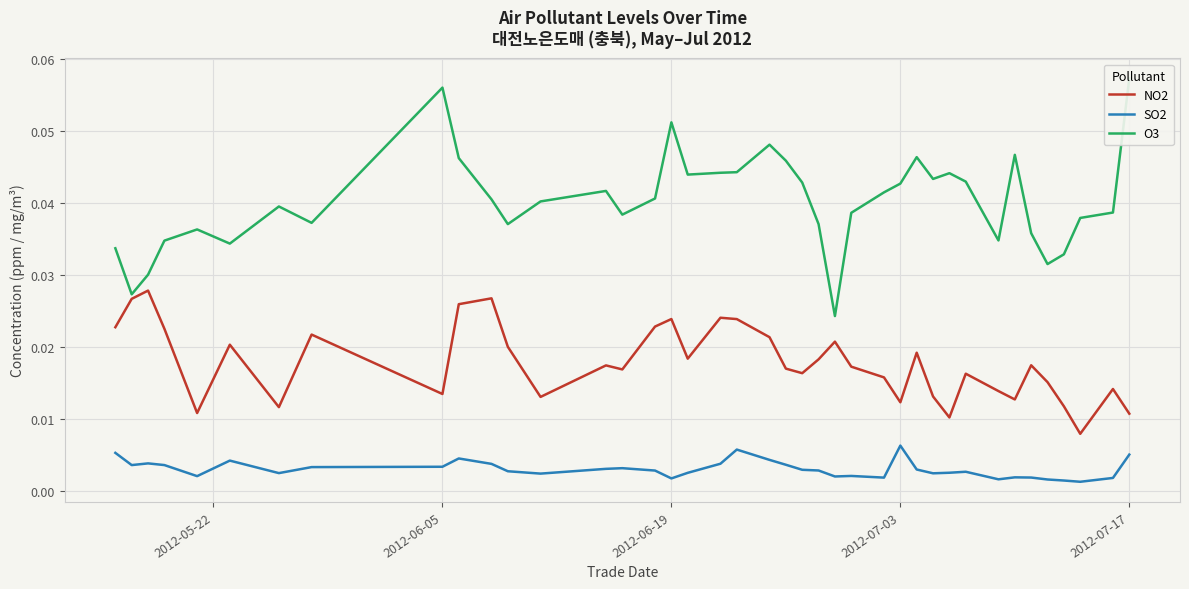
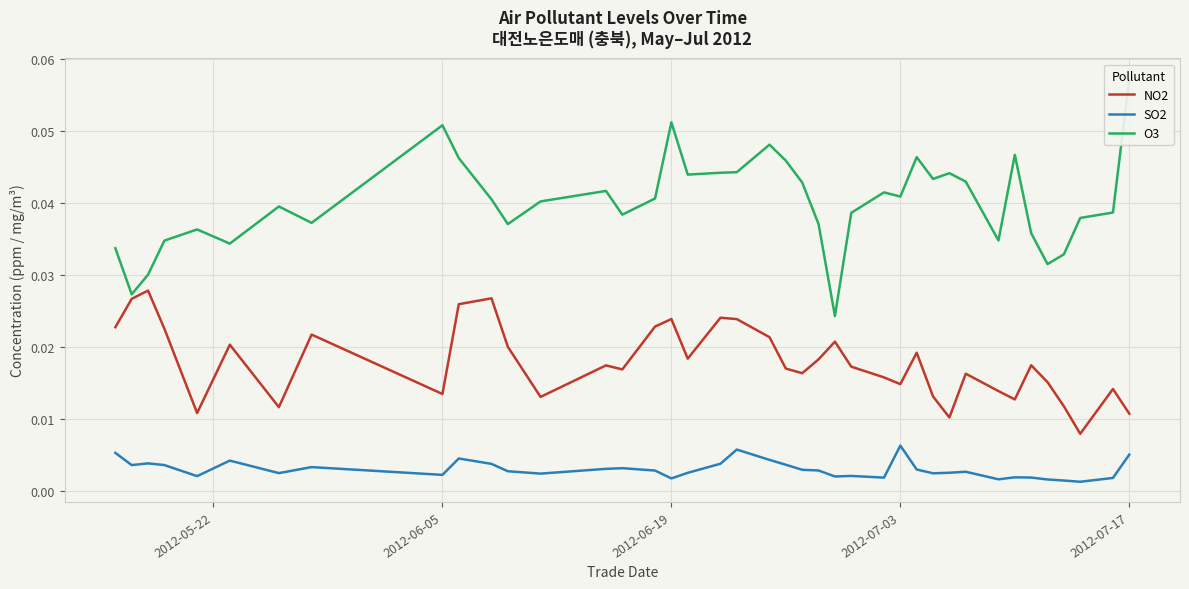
  {
    "NO2": {
      "2012-06-05": 0.013,
      "2012-06-19": 0.024,
-     "2012-07-03": 0.012,
+     "2012-07-03": 0.015,
      "2012-07-17": 0.011
    },
    "SO2": {
-     "2012-06-05": 0.003,
+     "2012-06-05": 0.002,
      "2012-06-19": 0.002,
      "2012-07-03": 0.006,
      "2012-07-17": 0.005
    },
    "O3": {
-     "2012-06-05": 0.056,
+     "2012-06-05": 0.051,
      "2012-06-19": 0.051,
-     "2012-07-03": 0.043
+     "2012-07-03": 0.041
    }
  }
